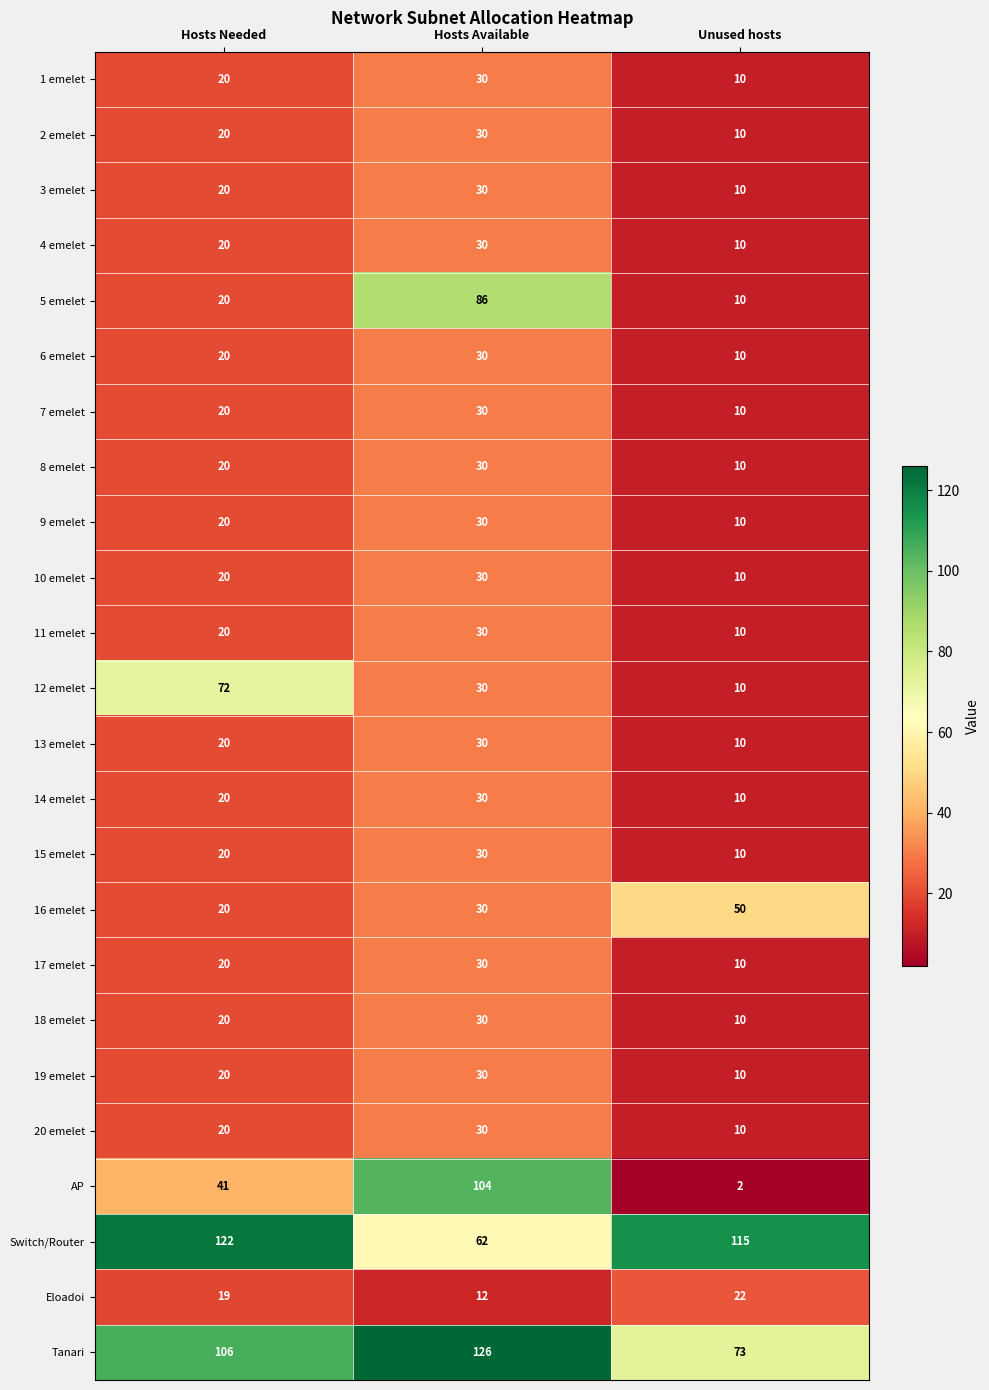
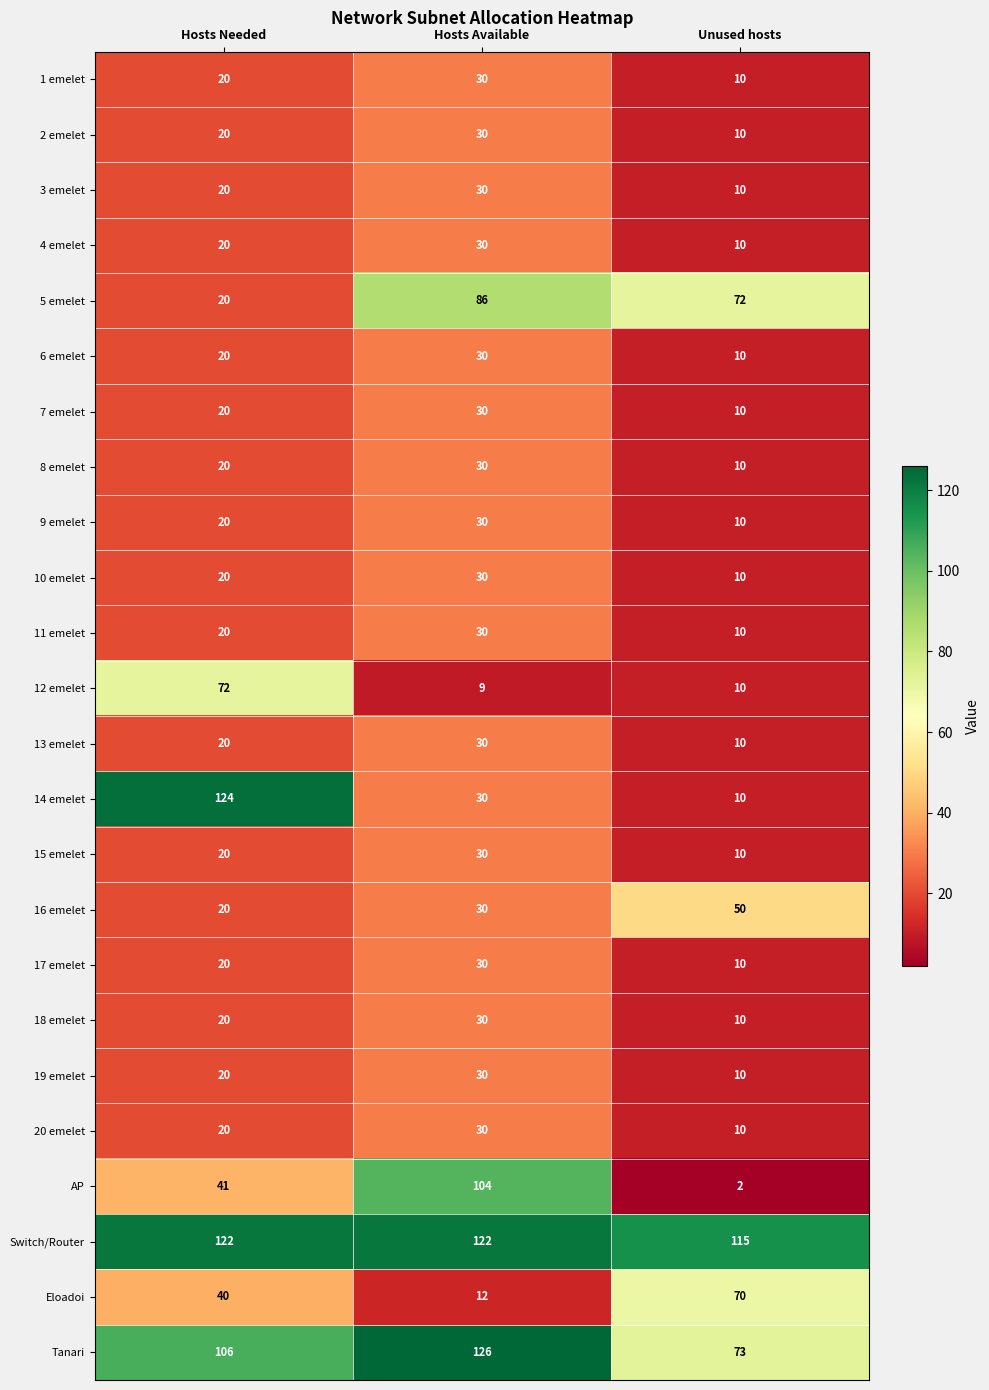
  {
    "1 emelet": {
      "Hosts Needed": 20,
      "Hosts Available": 30,
      "Unused hosts": 10
    },
    "2 emelet": {
      "Hosts Needed": 20,
      "Hosts Available": 30,
      "Unused hosts": 10
    },
    "3 emelet": {
      "Hosts Needed": 20,
      "Hosts Available": 30,
      "Unused hosts": 10
    },
    "4 emelet": {
      "Hosts Needed": 20,
      "Hosts Available": 30,
      "Unused hosts": 10
    },
    "5 emelet": {
      "Hosts Needed": 20,
      "Hosts Available": 86,
-     "Unused hosts": 10
+     "Unused hosts": 72
    },
    "6 emelet": {
      "Hosts Needed": 20,
      "Hosts Available": 30,
      "Unused hosts": 10
    },
    "7 emelet": {
      "Hosts Needed": 20,
      "Hosts Available": 30,
      "Unused hosts": 10
    },
    "8 emelet": {
      "Hosts Needed": 20,
      "Hosts Available": 30,
      "Unused hosts": 10
    },
    "9 emelet": {
      "Hosts Needed": 20,
      "Hosts Available": 30,
      "Unused hosts": 10
    },
    "10 emelet": {
      "Hosts Needed": 20,
      "Hosts Available": 30,
      "Unused hosts": 10
    },
    "11 emelet": {
      "Hosts Needed": 20,
      "Hosts Available": 30,
      "Unused hosts": 10
    },
    "12 emelet": {
      "Hosts Needed": 72,
-     "Hosts Available": 30,
+     "Hosts Available": 9,
      "Unused hosts": 10
    },
    "13 emelet": {
      "Hosts Needed": 20,
      "Hosts Available": 30,
      "Unused hosts": 10
    },
    "14 emelet": {
-     "Hosts Needed": 20,
+     "Hosts Needed": 124,
      "Hosts Available": 30,
      "Unused hosts": 10
    },
    "15 emelet": {
      "Hosts Needed": 20,
      "Hosts Available": 30,
      "Unused hosts": 10
    },
    "16 emelet": {
      "Hosts Needed": 20,
      "Hosts Available": 30,
      "Unused hosts": 50
    },
    "17 emelet": {
      "Hosts Needed": 20,
      "Hosts Available": 30,
      "Unused hosts": 10
    },
    "18 emelet": {
      "Hosts Needed": 20,
      "Hosts Available": 30,
      "Unused hosts": 10
    },
    "19 emelet": {
      "Hosts Needed": 20,
      "Hosts Available": 30,
      "Unused hosts": 10
    },
    "20 emelet": {
      "Hosts Needed": 20,
      "Hosts Available": 30,
      "Unused hosts": 10
    },
    "AP": {
      "Hosts Needed": 41,
      "Hosts Available": 104,
      "Unused hosts": 2
    },
    "Switch/Router": {
      "Hosts Needed": 122,
-     "Hosts Available": 62,
+     "Hosts Available": 122,
      "Unused hosts": 115
    },
    "Eloadoi": {
-     "Hosts Needed": 19,
+     "Hosts Needed": 40,
      "Hosts Available": 12,
-     "Unused hosts": 22
+     "Unused hosts": 70
    },
    "Tanari": {
      "Hosts Needed": 106,
      "Hosts Available": 126,
      "Unused hosts": 73
    }
  }
